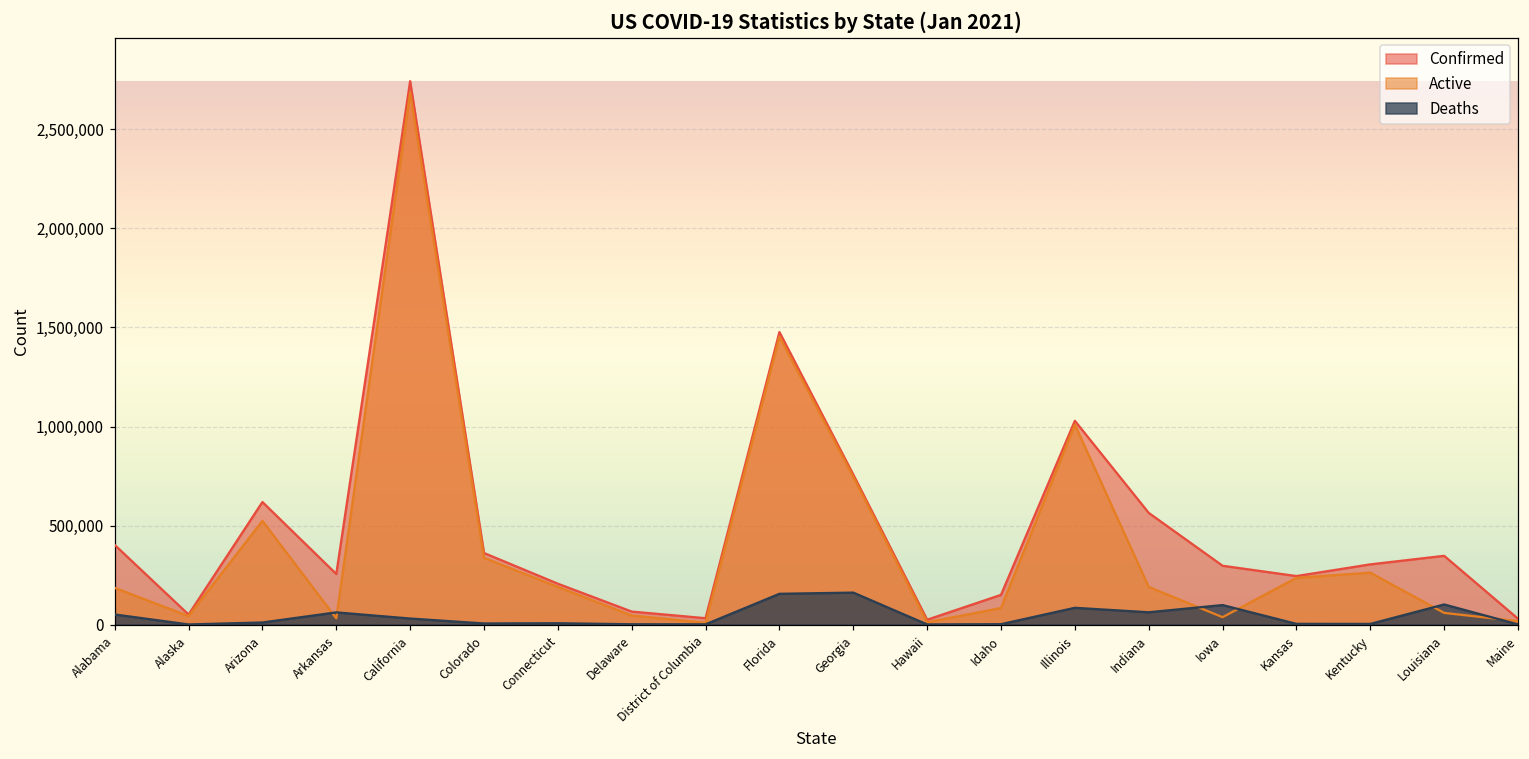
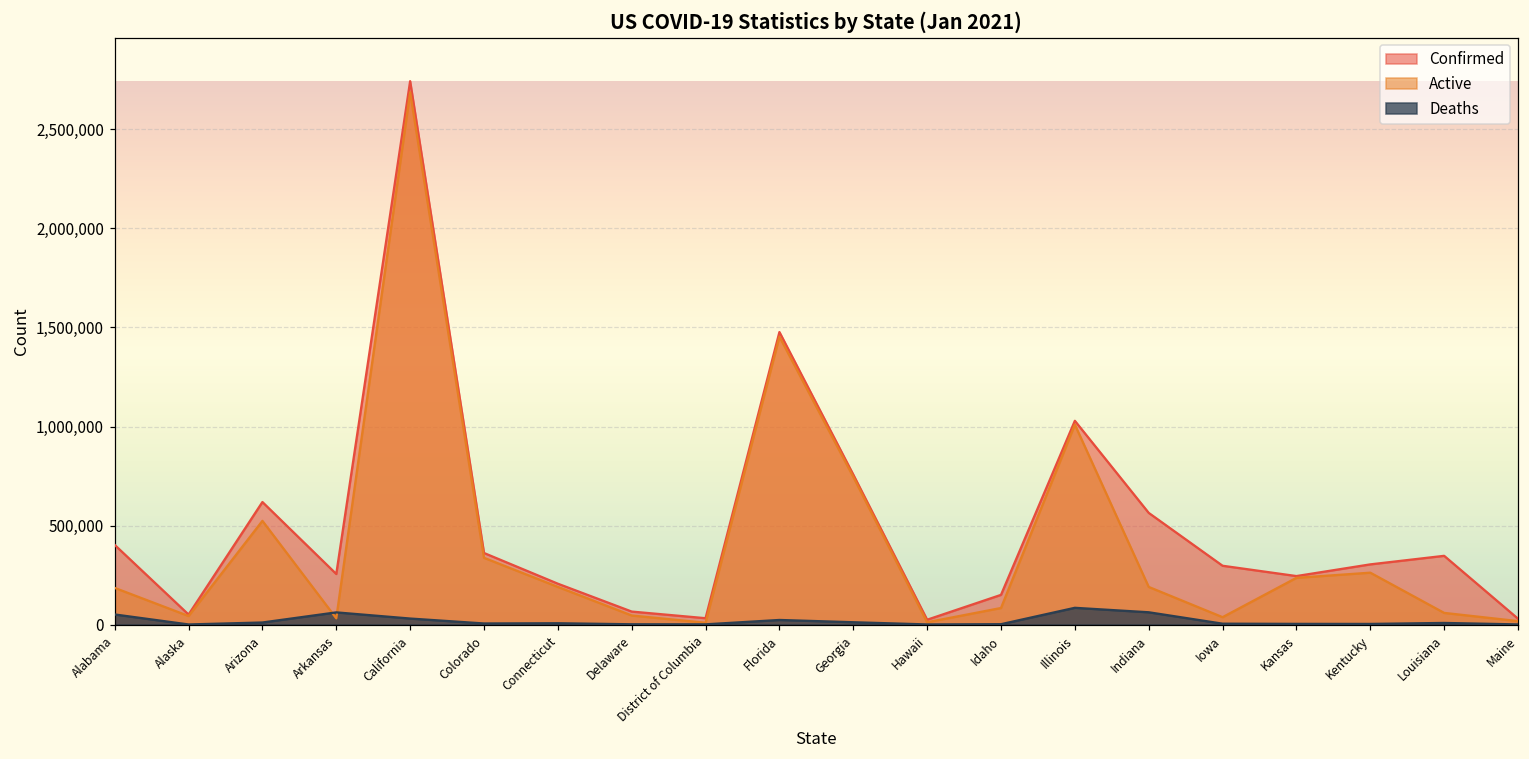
  {
    "Deaths": {
      "Alabama": "50,000",
      "Alaska": "0",
      "Arizona": "10,000",
      "Arkansas": "60,000",
      "California": "30,000",
      "Colorado": "10,000",
      "Connecticut": "10,000",
      "Delaware": "0",
-     "Florida": "160,000",
-     "Georgia": "160,000",
+     "Florida": "20,000",
+     "Georgia": "10,000",
      "Idaho": "0",
      "Illinois": "80,000",
      "Indiana": "60,000",
-     "Iowa": "100,000",
+     "Iowa": "0",
      "Kansas": "0",
      "Kentucky": "0",
-     "Louisiana": "100,000",
+     "Louisiana": "10,000",
      "Maine": "0"
    }
  }
